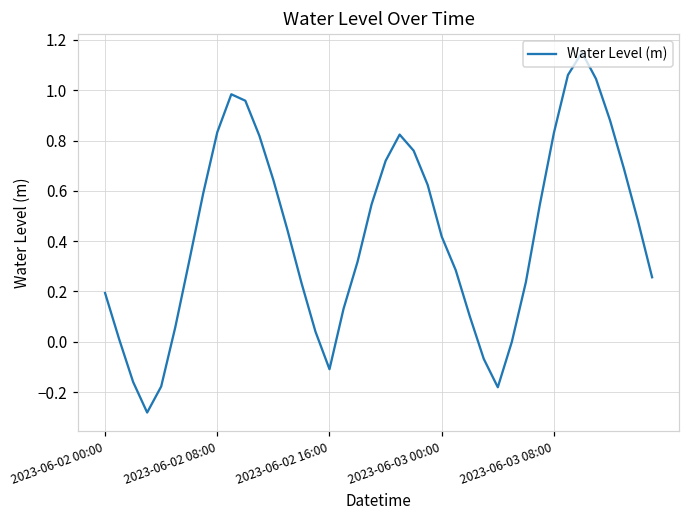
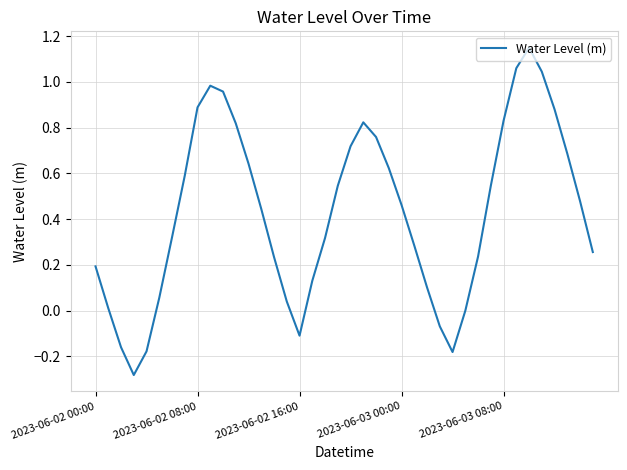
  {
    "2023-06-02 00:00": 0.19,
-   "2023-06-02 08:00": 0.83,
+   "2023-06-02 08:00": 0.89,
    "2023-06-02 16:00": -0.11,
-   "2023-06-03 00:00": 0.42,
+   "2023-06-03 00:00": 0.46,
    "2023-06-03 08:00": 0.83
  }
